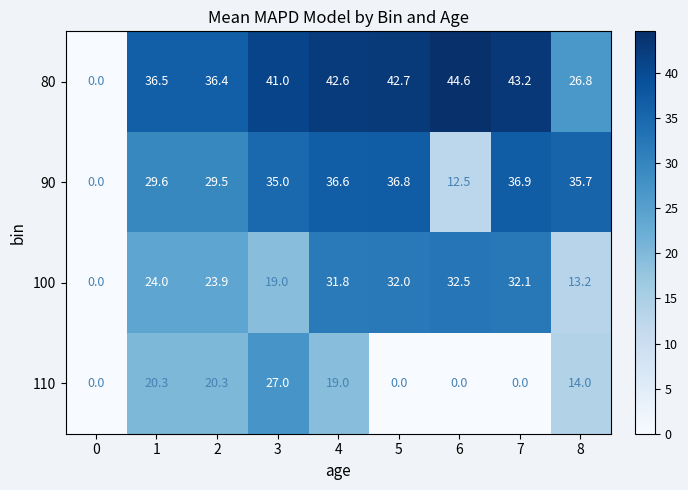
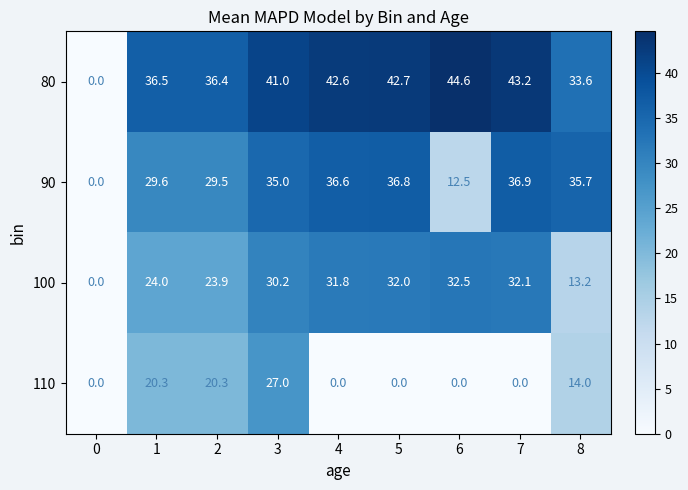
  {
    "80": {
      "0": 0.0,
      "1": 36.5,
      "2": 36.4,
      "3": 41.0,
      "4": 42.6,
      "5": 42.7,
      "6": 44.6,
      "7": 43.2,
-     "8": 26.8
+     "8": 33.6
    },
    "90": {
      "0": 0.0,
      "1": 29.6,
      "2": 29.5,
      "3": 35.0,
      "4": 36.6,
      "5": 36.8,
      "6": 12.5,
      "7": 36.9,
      "8": 35.7
    },
    "100": {
      "0": 0.0,
      "1": 24.0,
      "2": 23.9,
-     "3": 19.0,
+     "3": 30.2,
      "4": 31.8,
      "5": 32.0,
      "6": 32.5,
      "7": 32.1,
      "8": 13.2
    },
    "110": {
      "0": 0.0,
      "1": 20.3,
      "2": 20.3,
      "3": 27.0,
-     "4": 19.0,
+     "4": 0.0,
      "5": 0.0,
      "6": 0.0,
      "7": 0.0,
      "8": 14.0
    }
  }
